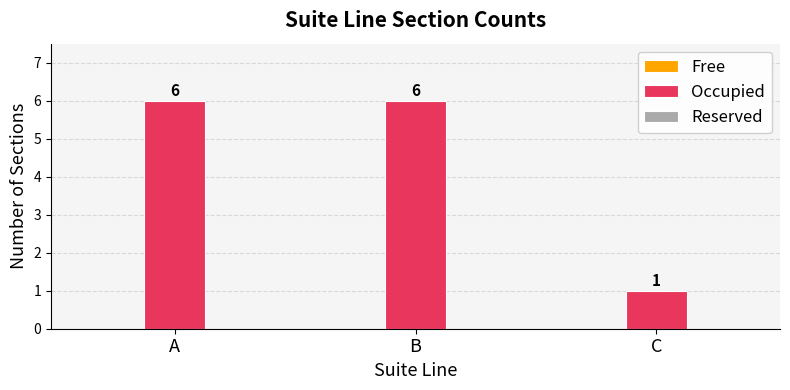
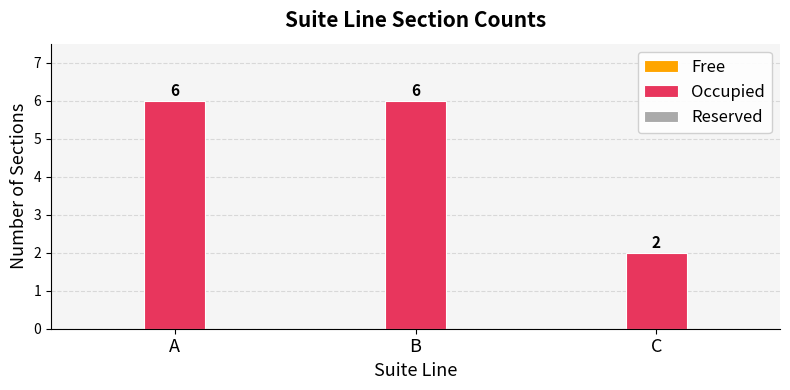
  {
    "Free": {
      "A": 0.0,
      "B": 0.0,
      "C": 0.0
    },
    "Occupied": {
      "A": 6,
      "B": 6,
-     "C": 1
+     "C": 2
    },
    "Reserved": {
      "A": 0.0,
      "B": 0.0,
      "C": 0.0
    }
  }
